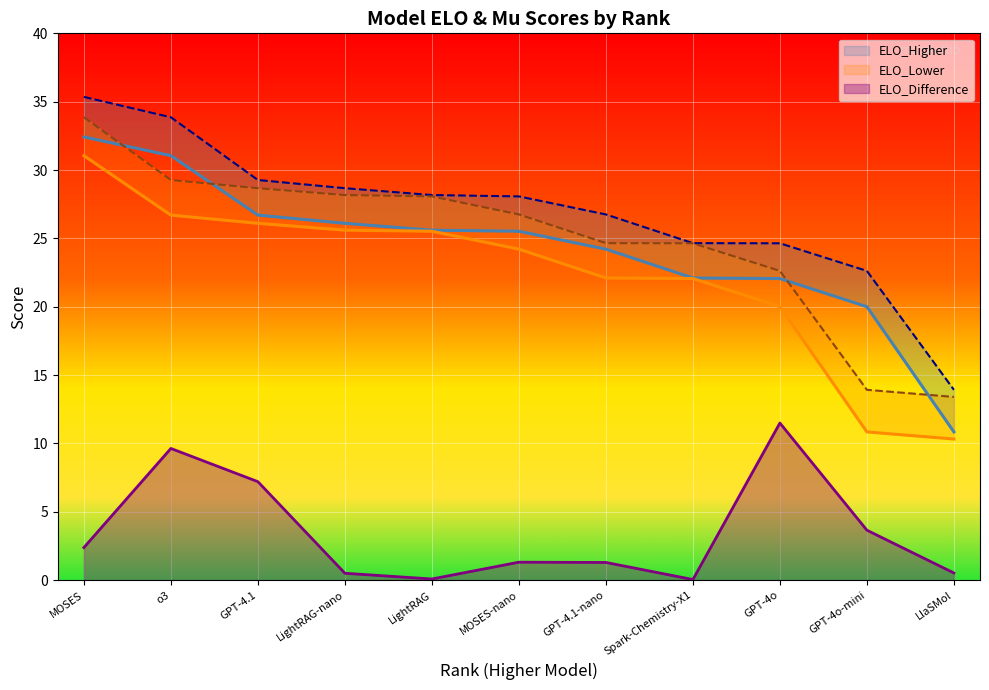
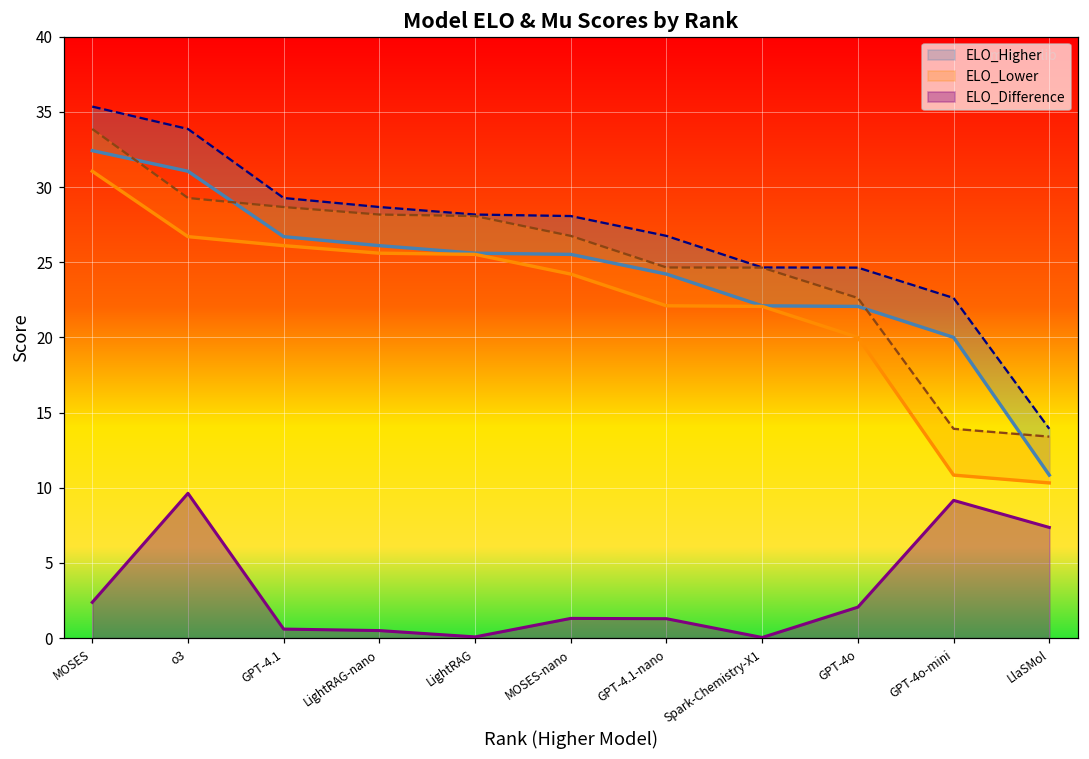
  {
    "ELO_Difference": {
      "MOSES": 2.4,
      "o3": 9.6,
-     "GPT-4.1": 7.2,
+     "GPT-4.1": 0.6,
      "LightRAG-nano": 0.5,
      "LightRAG": 0.1,
      "MOSES-nano": 1.3,
      "GPT-4.1-nano": 1.3,
      "Spark-Chemistry-X1": 0.0,
-     "GPT-4o": 11.5,
-     "GPT-4o-mini": 3.7,
-     "LlaSMol": 0.5
+     "GPT-4o": 2.1,
+     "GPT-4o-mini": 9.2,
+     "LlaSMol": 7.4
    }
  }
